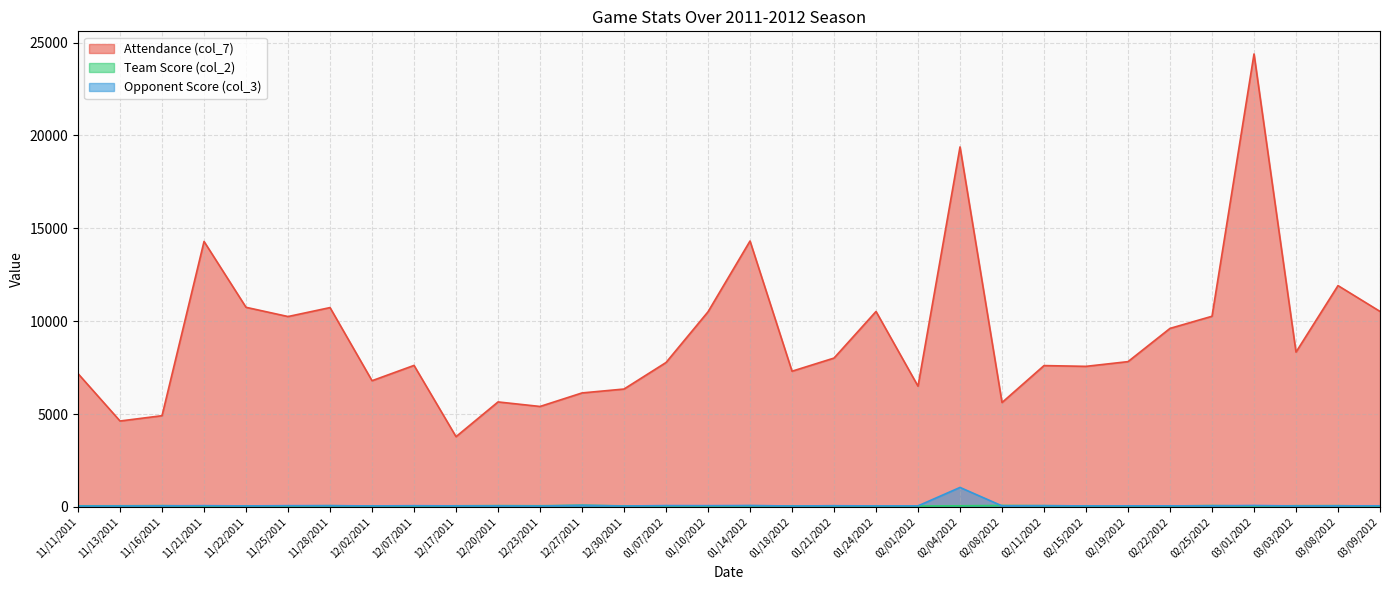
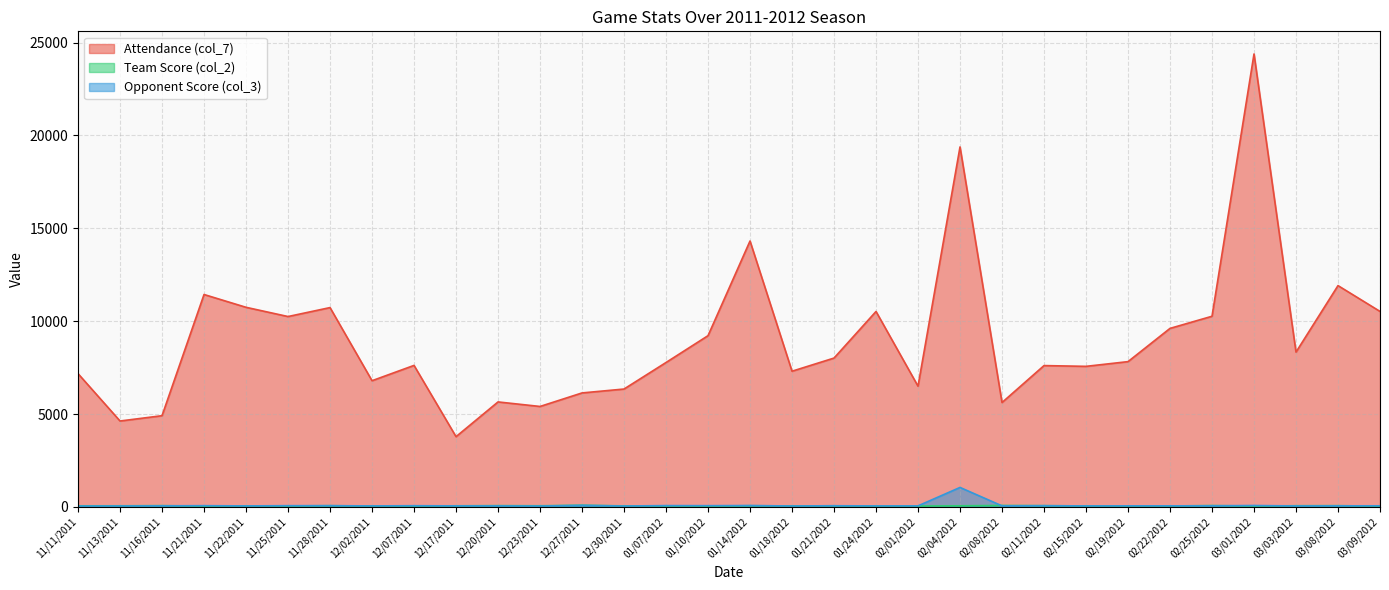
  {
    "Attendance (col_7)": {
      "11/11/2011": 7200,
      "11/13/2011": 4600,
      "11/16/2011": 4900,
-     "11/21/2011": 14300,
+     "11/21/2011": 11400,
      "11/22/2011": 10700,
      "11/25/2011": 10300,
      "11/28/2011": 10700,
      "12/02/2011": 6800,
      "12/07/2011": 7600,
      "12/17/2011": 3800,
      "12/20/2011": 5700,
      "12/23/2011": 5400,
      "12/27/2011": 6100,
      "12/30/2011": 6300,
      "01/07/2012": 7800,
-     "01/10/2012": 10500,
+     "01/10/2012": 9200,
      "01/14/2012": 14300,
      "01/18/2012": 7300,
      "01/21/2012": 8000,
      "01/24/2012": 10500,
      "02/01/2012": 6500,
      "02/04/2012": 19400,
      "02/08/2012": 5600,
      "02/11/2012": 7600,
      "02/15/2012": 7600,
      "02/19/2012": 7800,
      "02/22/2012": 9600,
      "02/25/2012": 10300,
      "03/01/2012": 24400,
      "03/03/2012": 8300,
      "03/08/2012": 11900,
      "03/09/2012": 10500
    },
    "Team Score (col_2)": {
      "02/04/2012": 100
    },
    "Opponent Score (col_3)": {
      "02/04/2012": 1100
    }
  }
